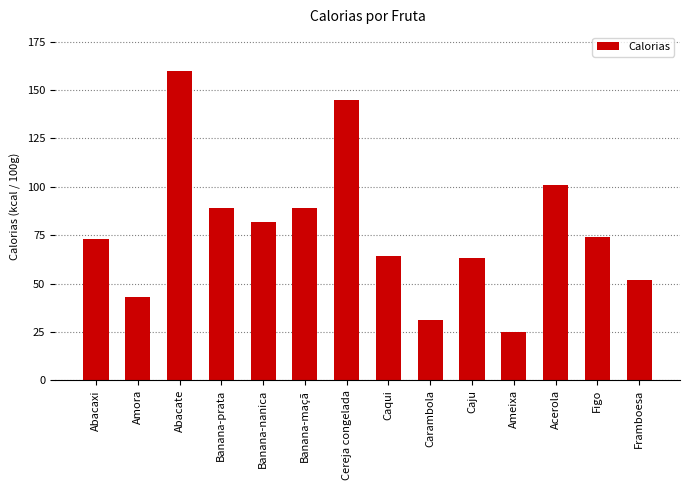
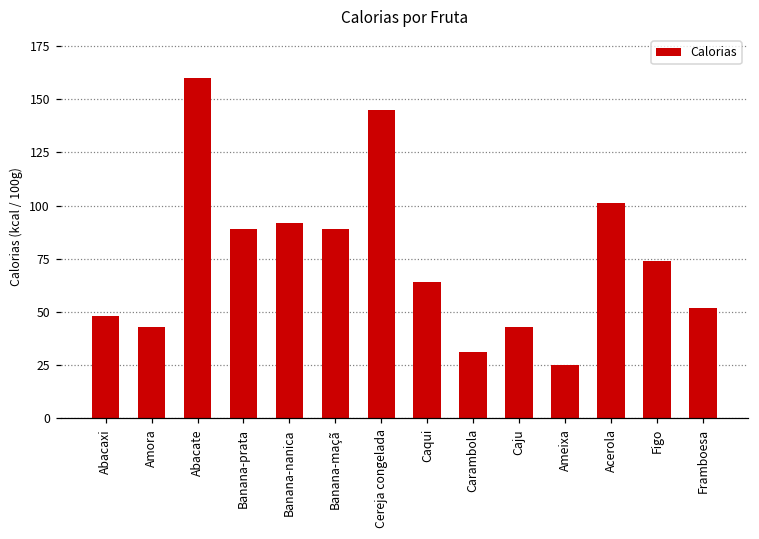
  {
-   "Abacaxi": 73,
+   "Abacaxi": 48,
    "Amora": 43,
    "Abacate": 160,
    "Banana-prata": 89,
-   "Banana-nanica": 82,
+   "Banana-nanica": 92,
    "Banana-maçã": 89,
    "Cereja congelada": 145,
    "Caqui": 64,
    "Carambola": 31,
-   "Caju": 63,
+   "Caju": 43,
    "Ameixa": 25,
    "Acerola": 101,
    "Figo": 74,
    "Framboesa": 52
  }
